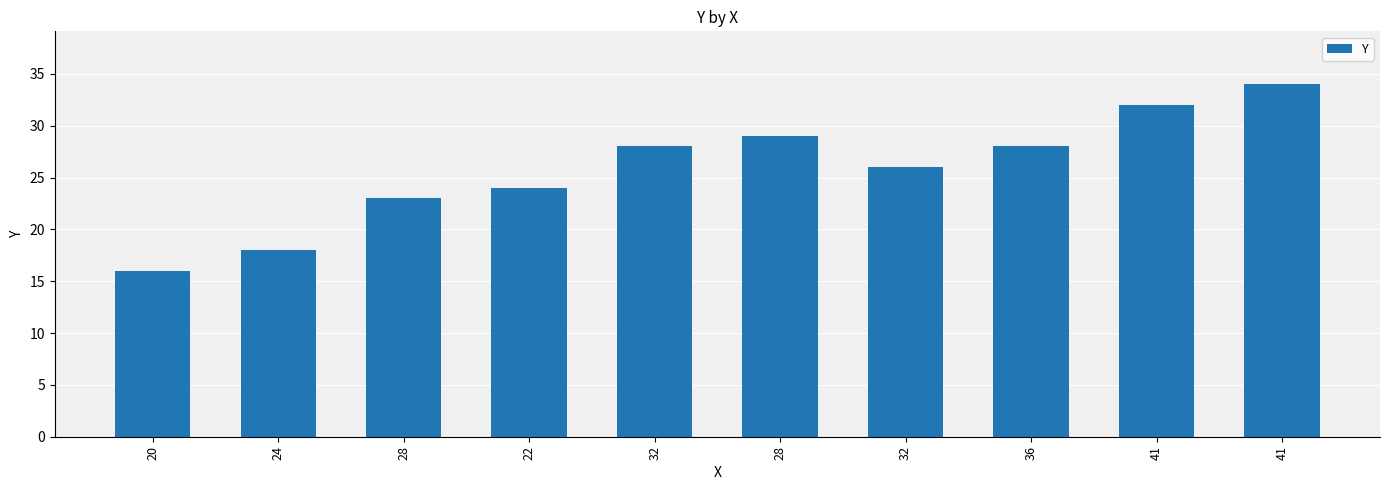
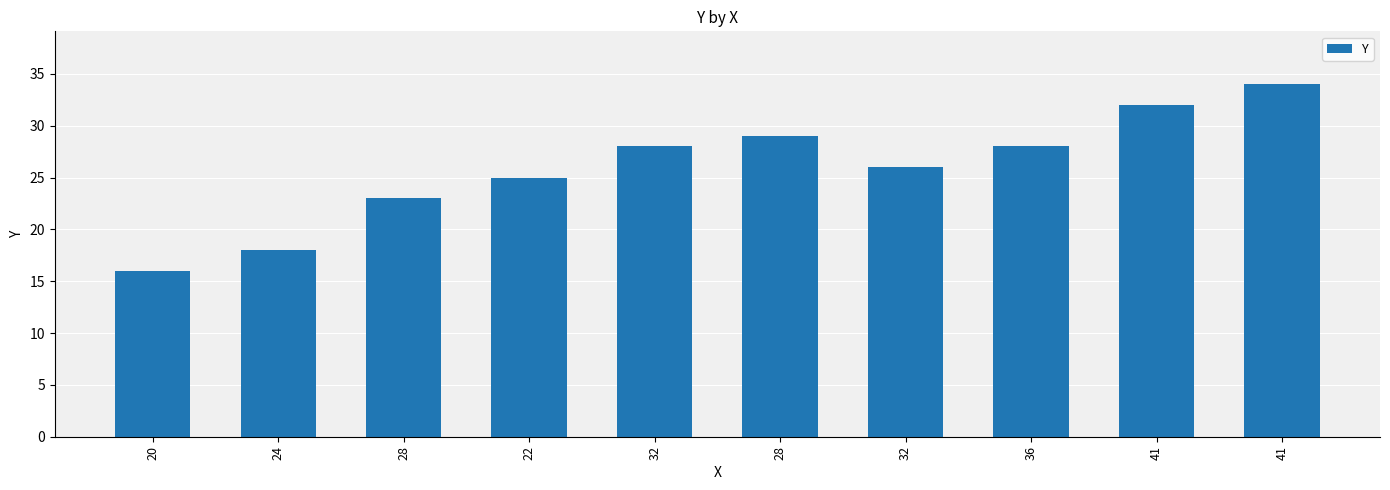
  {
    "20": 16,
    "24": 18,
-   "22": 24,
+   "22": 25,
    "36": 28
  }
